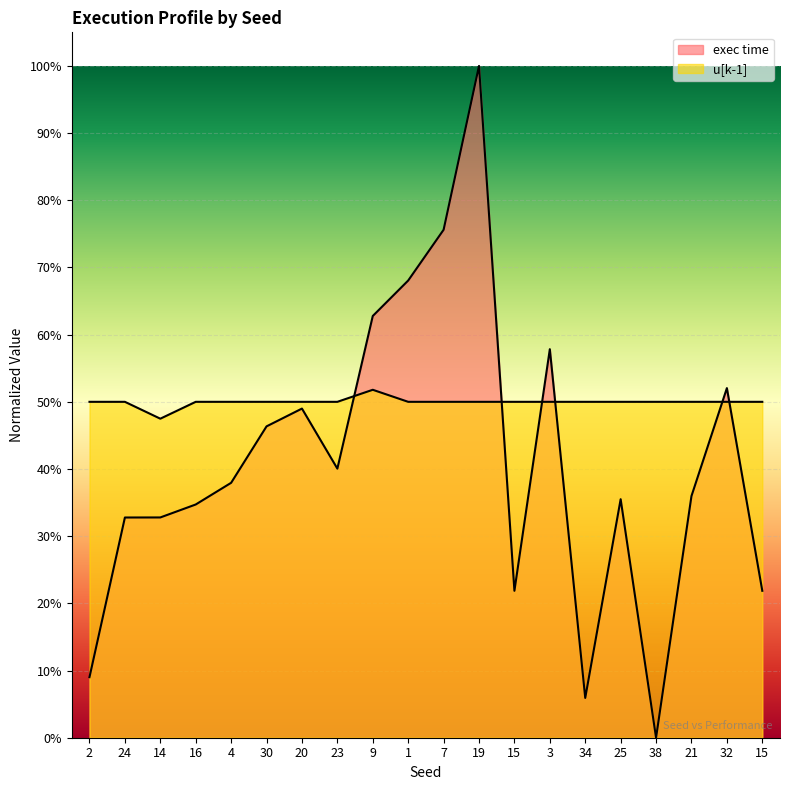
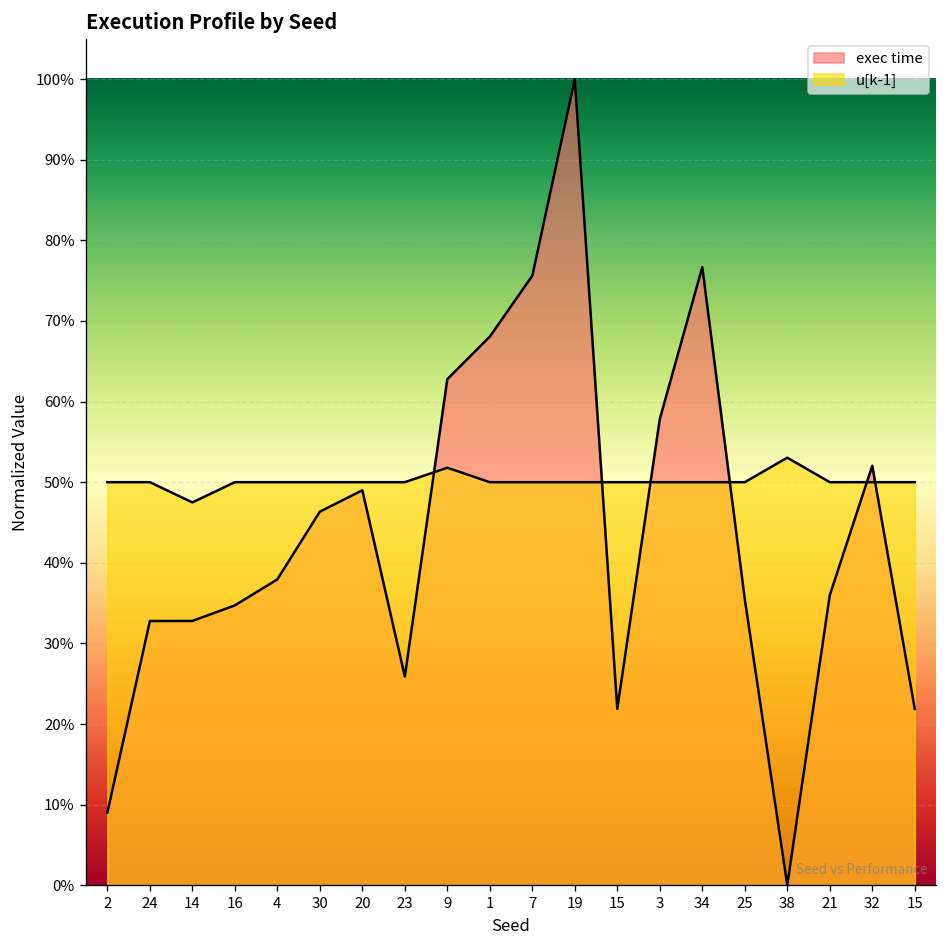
  {
    "exec time": {
      "2": "9%",
      "24": "33%",
      "14": "33%",
      "16": "35%",
      "4": "38%",
      "30": "46%",
      "20": "49%",
-     "23": "40%",
+     "23": "26%",
      "9": "63%",
      "1": "68%",
      "7": "76%",
      "19": "100%",
      "3": "58%",
-     "34": "6%",
+     "34": "77%",
      "25": "36%",
      "38": "0%",
      "21": "36%",
      "32": "52%"
    },
    "u[k-1]": {
      "2": "50%",
      "24": "50%",
      "14": "47%",
      "16": "50%",
      "4": "50%",
      "30": "50%",
      "20": "50%",
      "23": "50%",
      "9": "52%",
      "1": "50%",
      "7": "50%",
      "19": "50%",
      "3": "50%",
      "34": "50%",
      "25": "50%",
-     "38": "50%",
+     "38": "53%",
      "21": "50%",
      "32": "50%"
    }
  }
